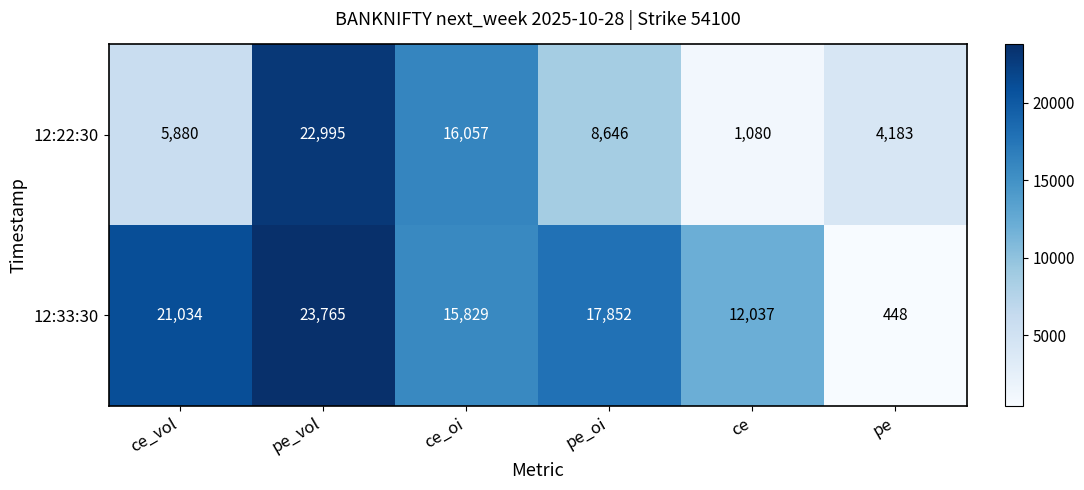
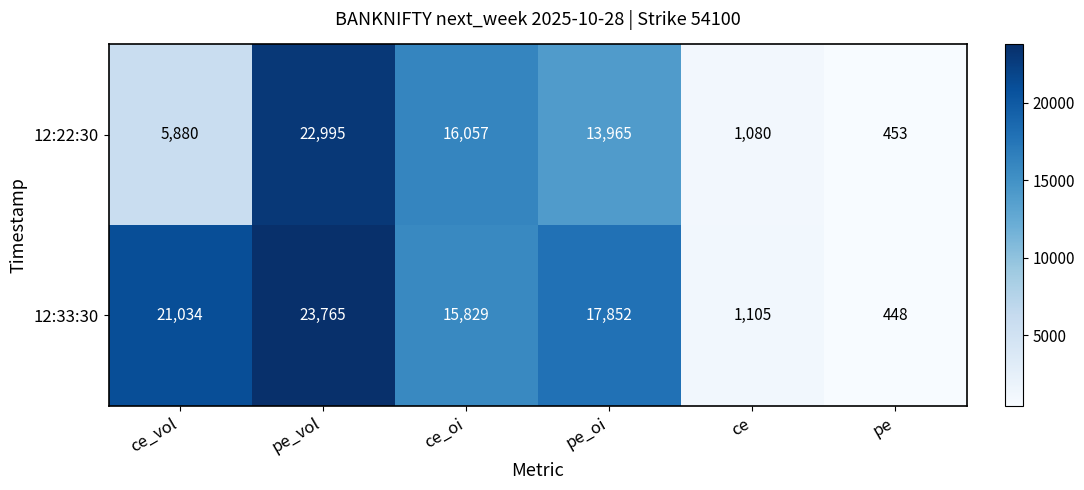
  {
    "12:22:30": {
      "ce_vol": "5,880",
      "pe_vol": "22,995",
      "ce_oi": "16,057",
-     "pe_oi": "8,646",
+     "pe_oi": "13,965",
      "ce": "1,080",
-     "pe": "4,183"
+     "pe": "453"
    },
    "12:33:30": {
      "ce_vol": "21,034",
      "pe_vol": "23,765",
      "ce_oi": "15,829",
      "pe_oi": "17,852",
-     "ce": "12,037",
+     "ce": "1,105",
      "pe": "448"
    }
  }
